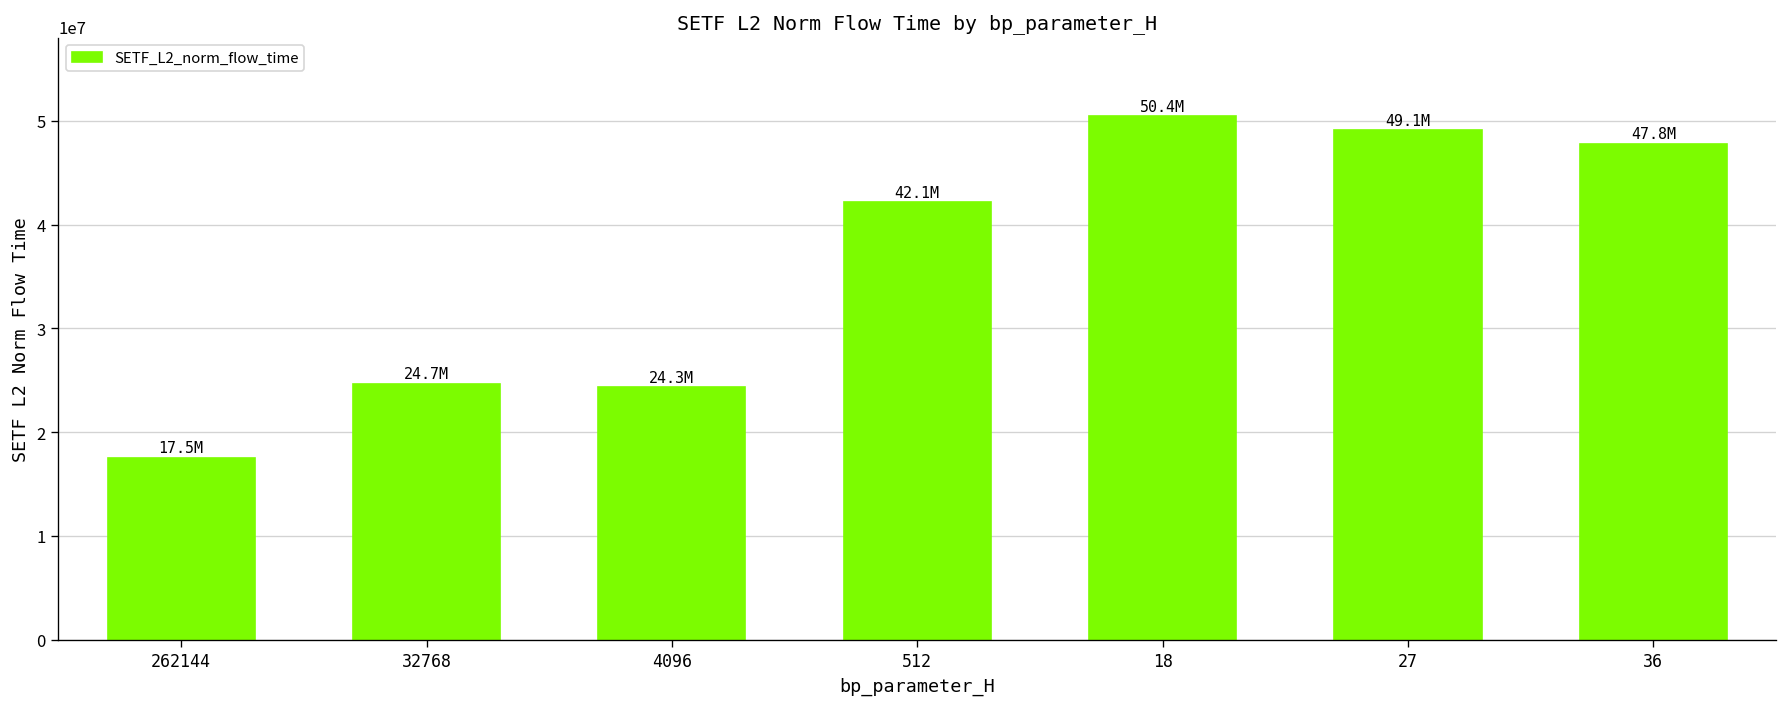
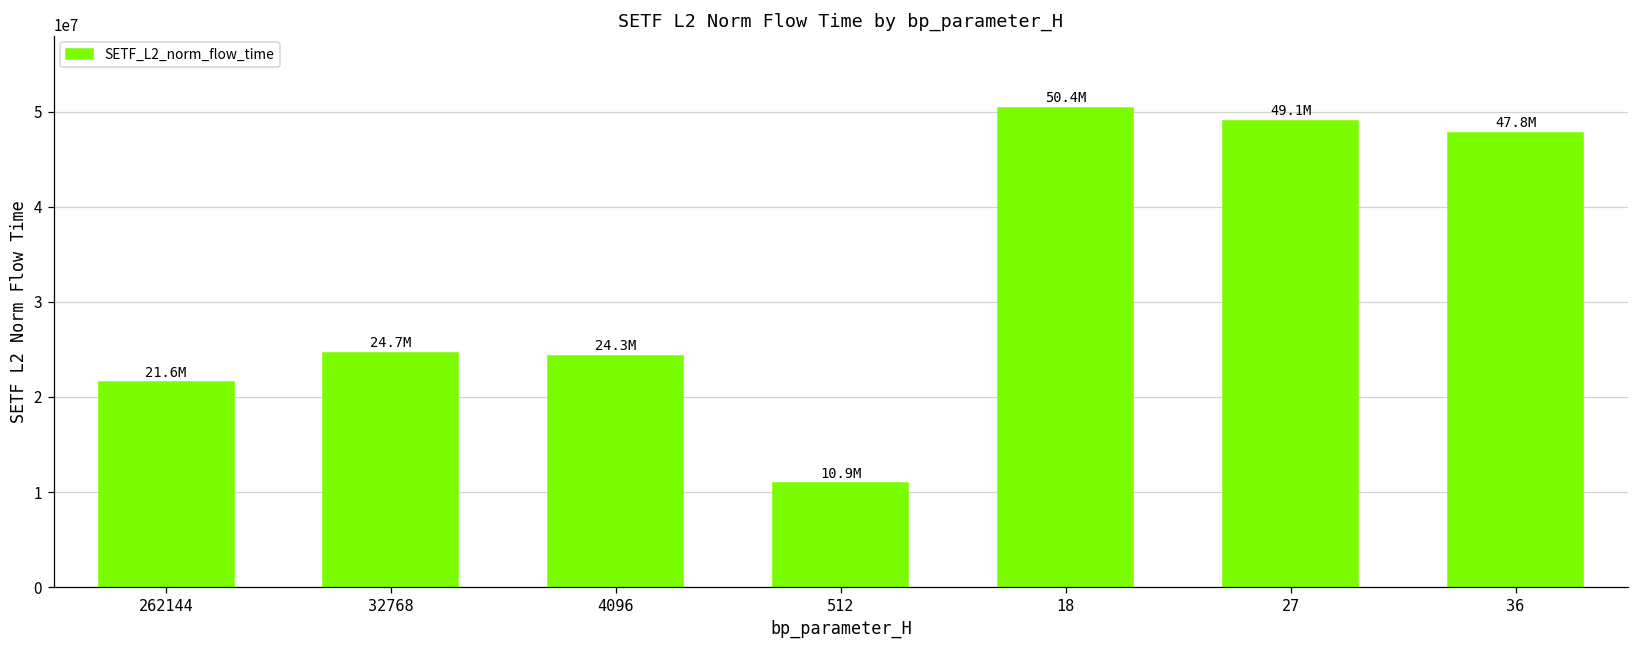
  {
-   "262144": "17.5M",
+   "262144": "21.6M",
    "32768": "24.7M",
    "4096": "24.3M",
-   "512": "42.1M",
+   "512": "10.9M",
    "18": "50.4M",
    "27": "49.1M",
    "36": "47.8M"
  }
